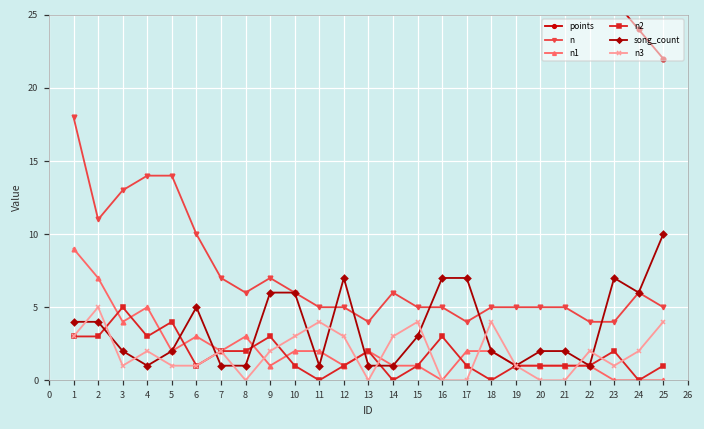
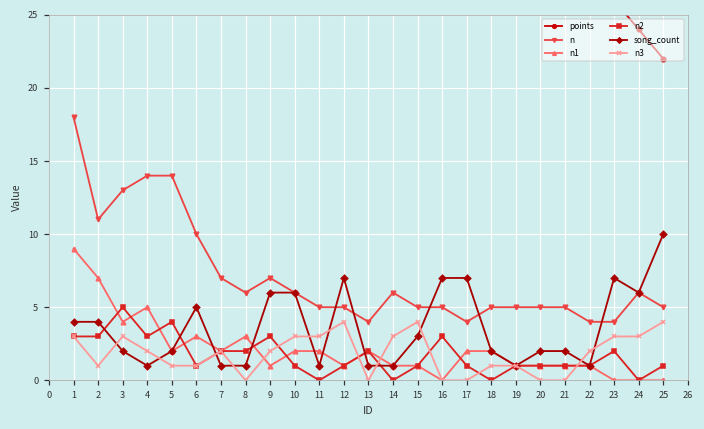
  {
    "n3": {
-     "2": 5,
-     "3": 1,
+     "2": 1,
+     "3": 3,
      "4": 2,
      "5": 1,
      "8": 0,
      "9": 2,
      "10": 3,
-     "11": 4,
-     "12": 3,
+     "11": 3,
+     "12": 4,
      "13": 0,
      "14": 3,
      "15": 4,
      "17": 0,
-     "18": 4,
+     "18": 1,
      "20": 0,
      "21": 0,
      "22": 2,
-     "23": 1,
-     "24": 2,
+     "23": 3,
+     "24": 3,
      "25": 4
    }
  }
